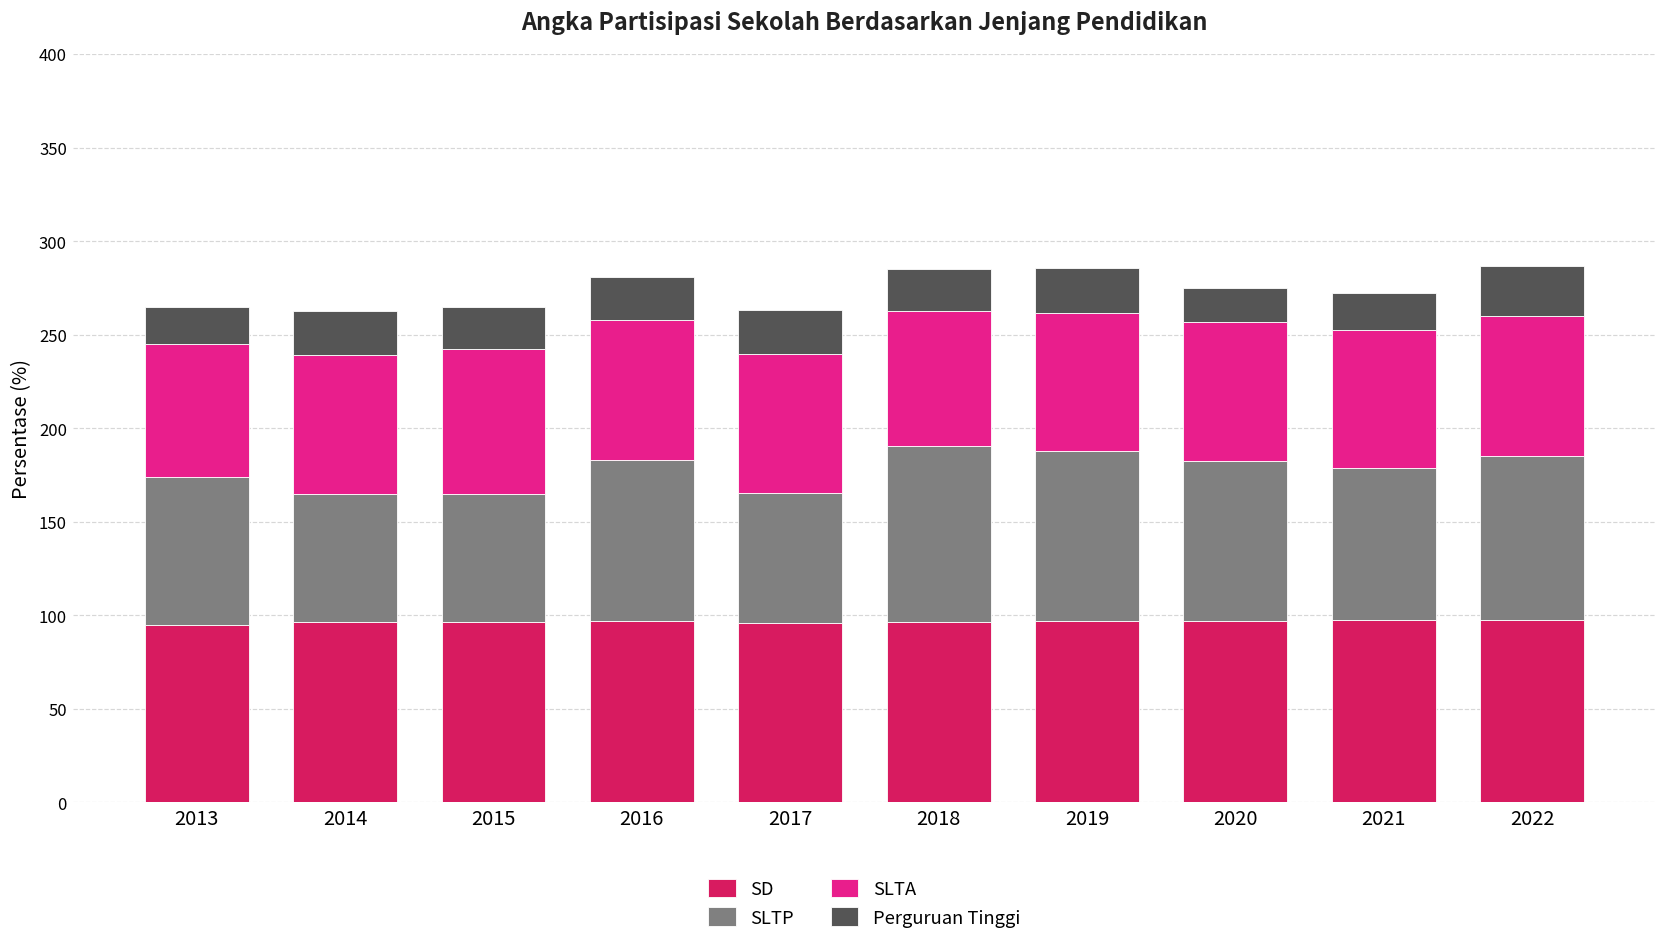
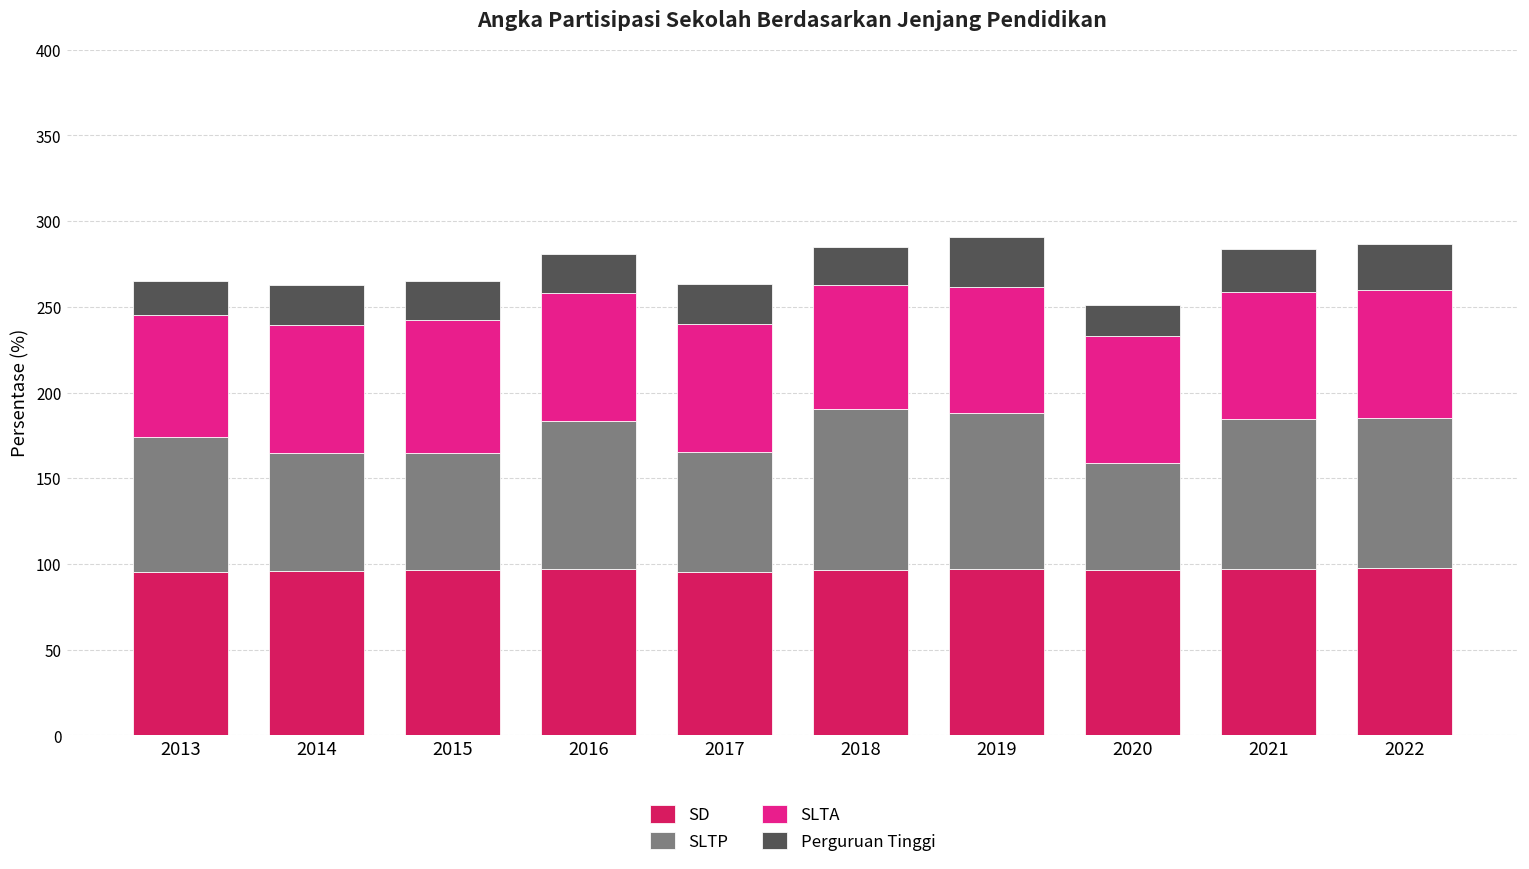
  {
    "SLTP": {
      "2013": 79,
      "2014": 68,
      "2015": 68,
      "2016": 86,
      "2017": 70,
      "2018": 94,
      "2019": 91,
-     "2020": 86,
-     "2021": 81,
+     "2020": 62,
+     "2021": 87,
      "2022": 87
    },
    "Perguruan Tinggi": {
      "2013": 20,
      "2014": 23,
      "2015": 23,
      "2016": 23,
      "2017": 24,
      "2018": 22,
-     "2019": 24,
+     "2019": 29,
      "2020": 18,
-     "2021": 19,
+     "2021": 25,
      "2022": 27
    }
  }
